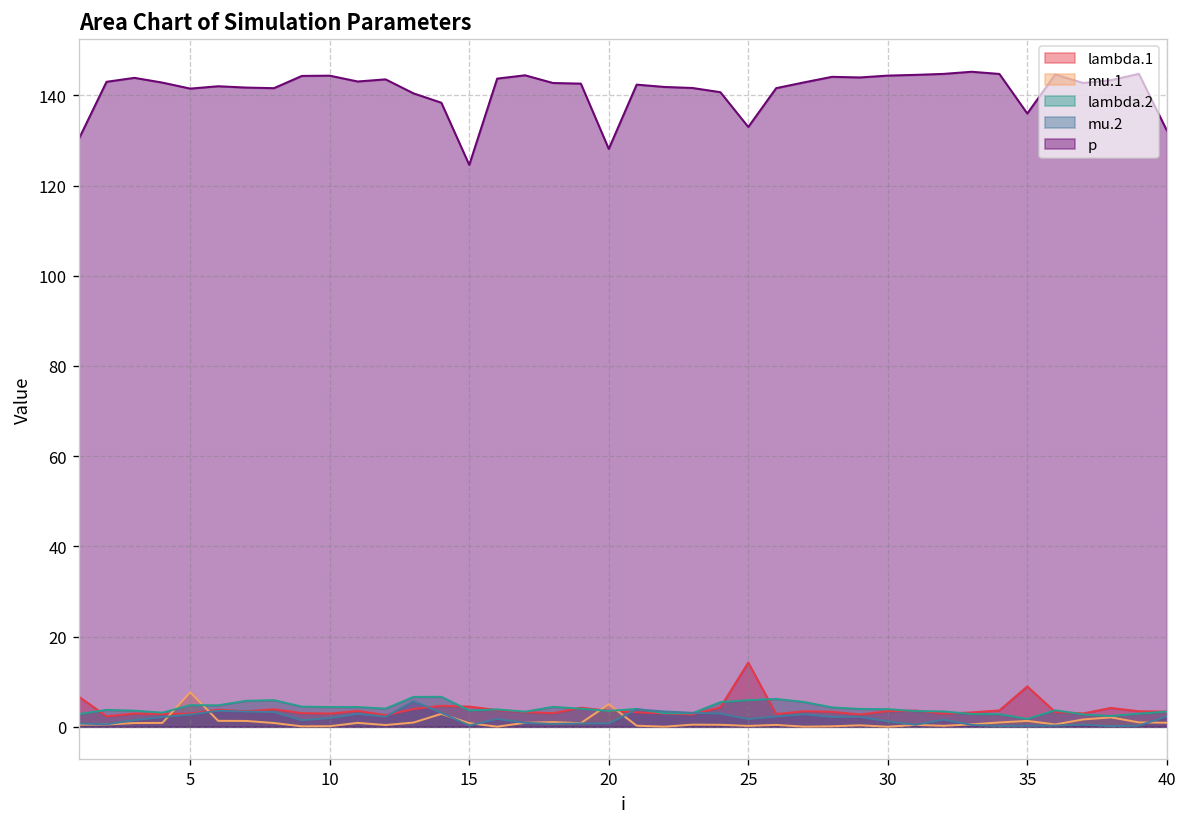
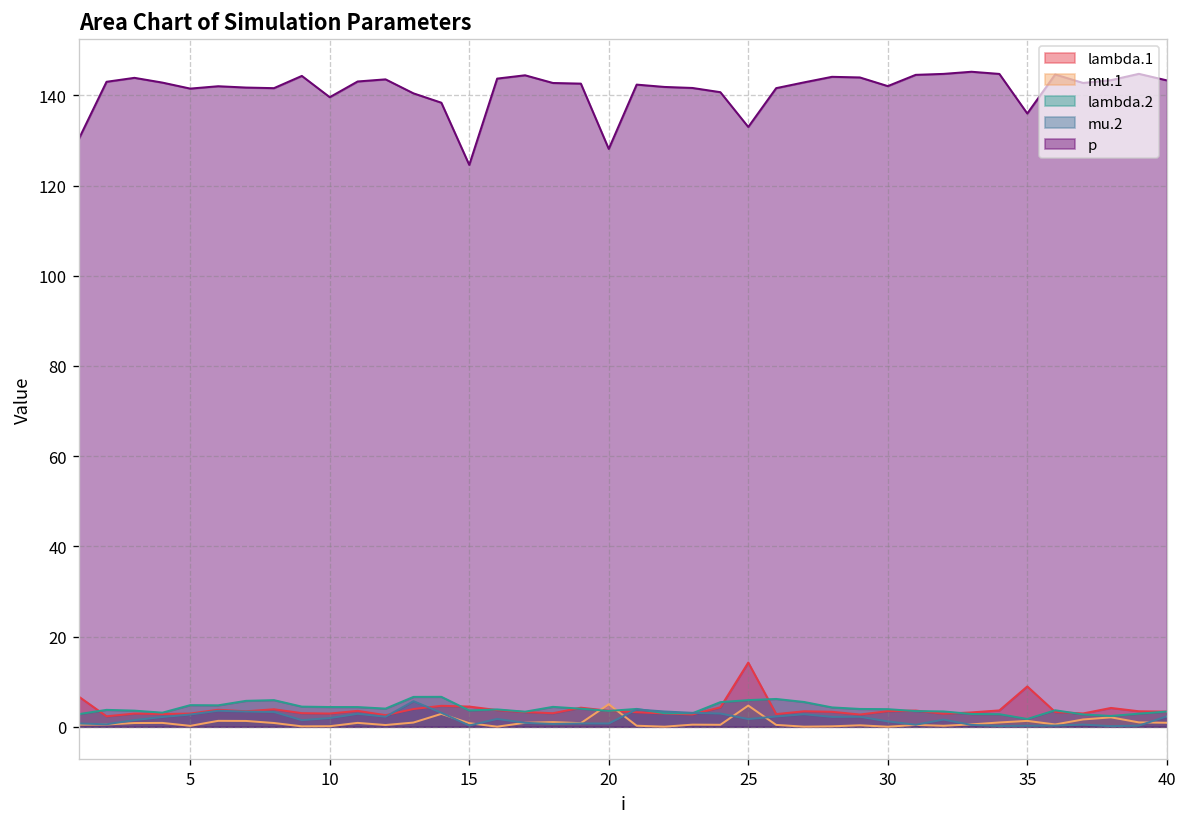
  {
    "lambda.1": {
      "10": 3,
      "15": 4,
      "25": 14,
      "35": 9
    },
    "mu.1": {
-     "5": 8,
+     "5": 0,
      "10": 0,
      "20": 5,
-     "25": 0,
+     "25": 5,
      "30": 0,
      "40": 1
    },
    "p": {
      "5": 142,
-     "10": 144,
+     "10": 140,
      "15": 125,
      "20": 128,
      "25": 133,
-     "30": 144,
+     "30": 142,
      "35": 136,
-     "40": 132
+     "40": 143
    }
  }
